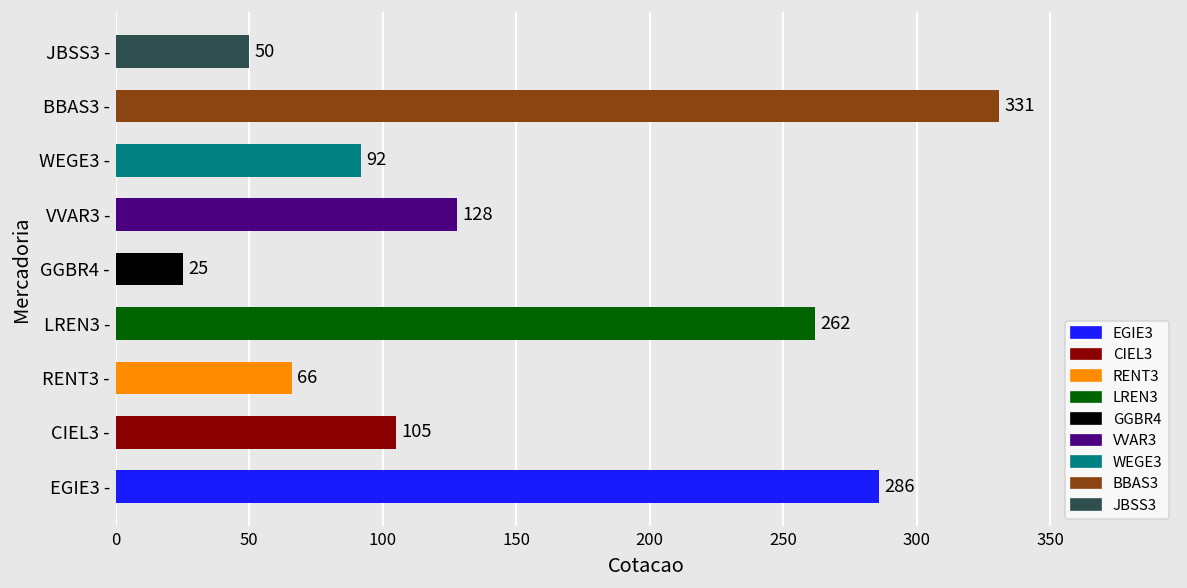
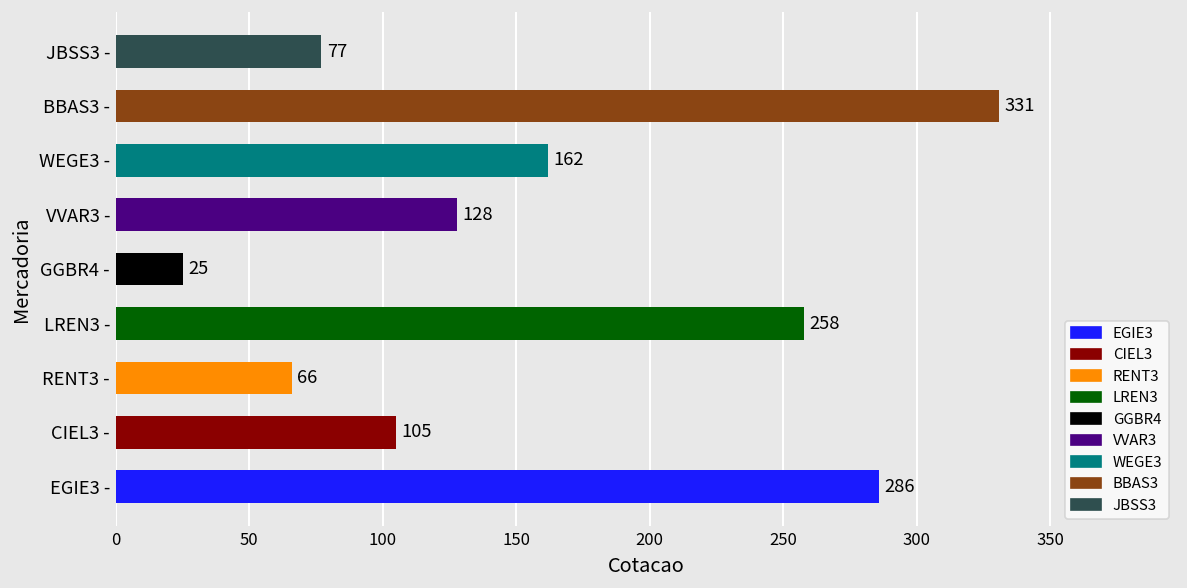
  {
-   "JBSS3 -": 50,
+   "JBSS3 -": 77,
    "BBAS3 -": 331,
-   "WEGE3 -": 92,
+   "WEGE3 -": 162,
    "VVAR3 -": 128,
    "GGBR4 -": 25,
-   "LREN3 -": 262,
+   "LREN3 -": 258,
    "RENT3 -": 66,
    "CIEL3 -": 105,
    "EGIE3 -": 286
  }
